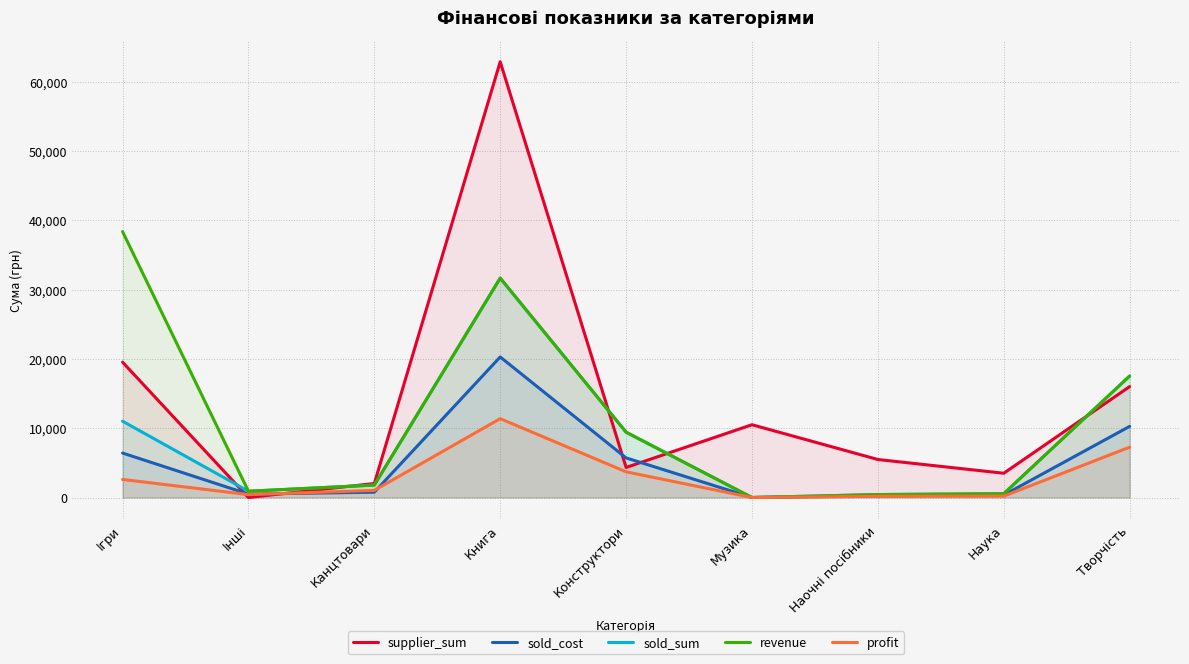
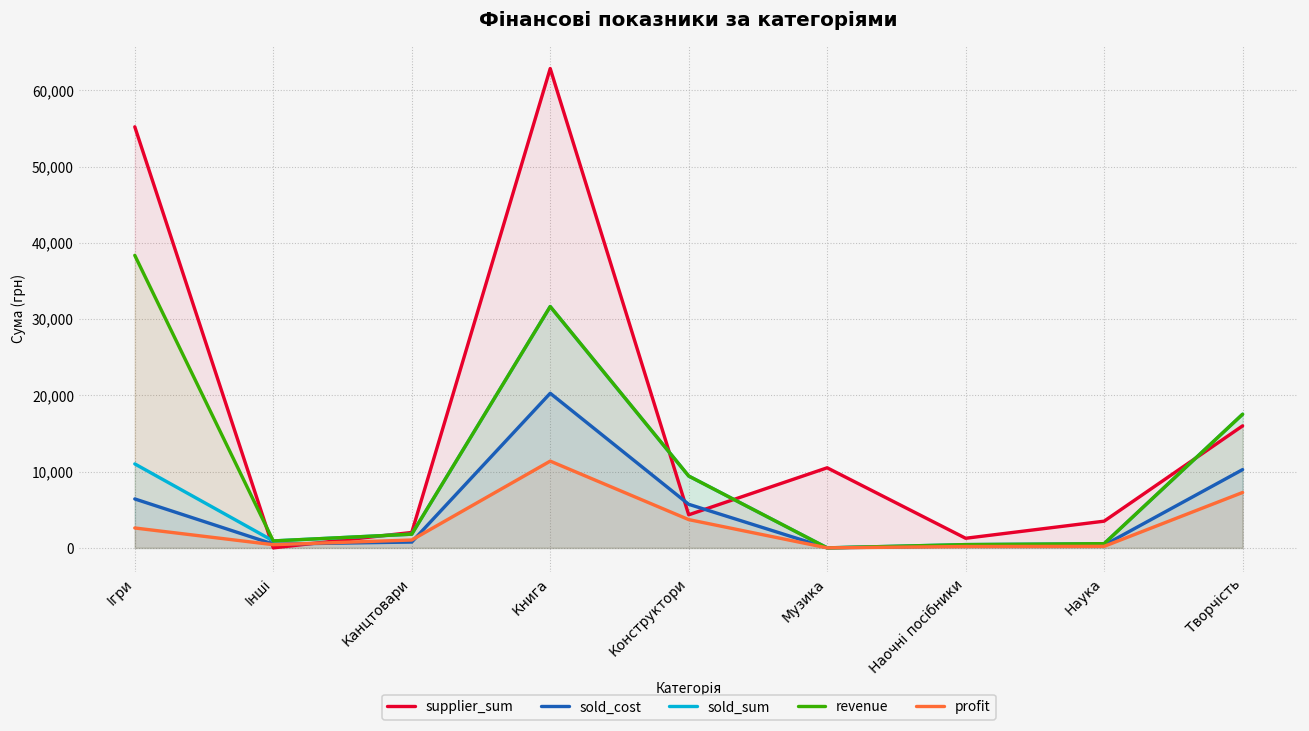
  {
    "supplier_sum": {
-     "Ігри": "20,000",
+     "Ігри": "55,000",
      "Інші": "0",
      "Книга": "63,000",
      "Конструктори": "4,000",
      "Музика": "10,000",
-     "Наочні посібники": "5,000",
+     "Наочні посібники": "1,000",
      "Наука": "4,000",
      "Творчість": "16,000"
    },
    "sold_cost": {
      "Ігри": "6,000",
      "Книга": "20,000",
      "Конструктори": "6,000",
      "Творчість": "10,000"
    },
    "sold_sum": {
      "Ігри": "11,000"
    },
    "revenue": {
      "Ігри": "38,000"
    },
    "profit": {
      "Ігри": "3,000",
      "Книга": "11,000",
      "Конструктори": "4,000",
      "Творчість": "7,000"
    }
  }
